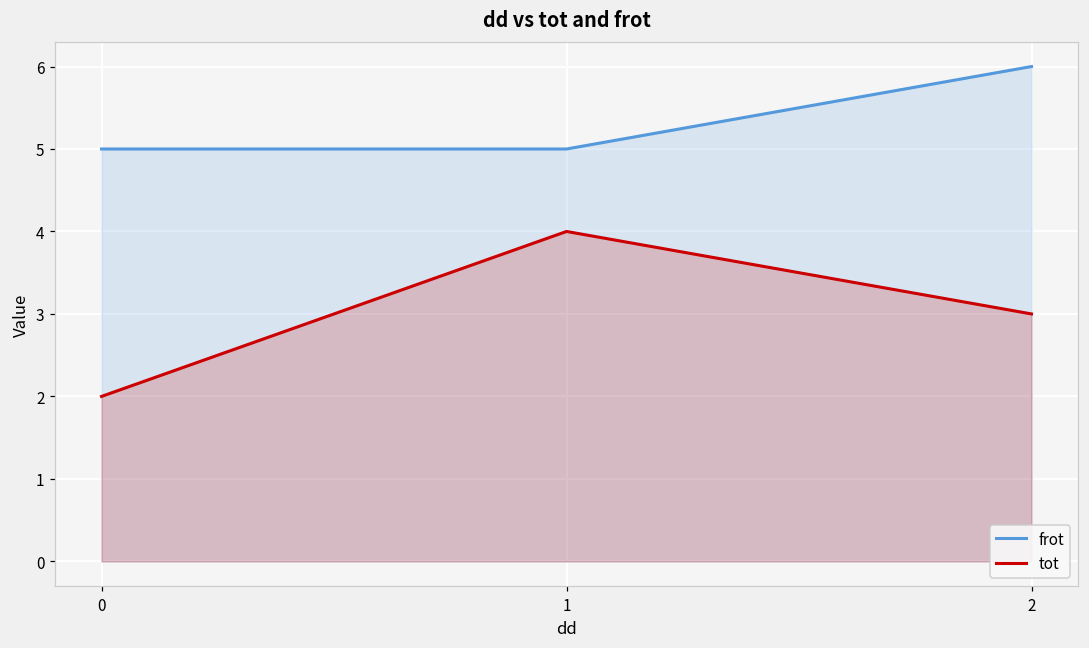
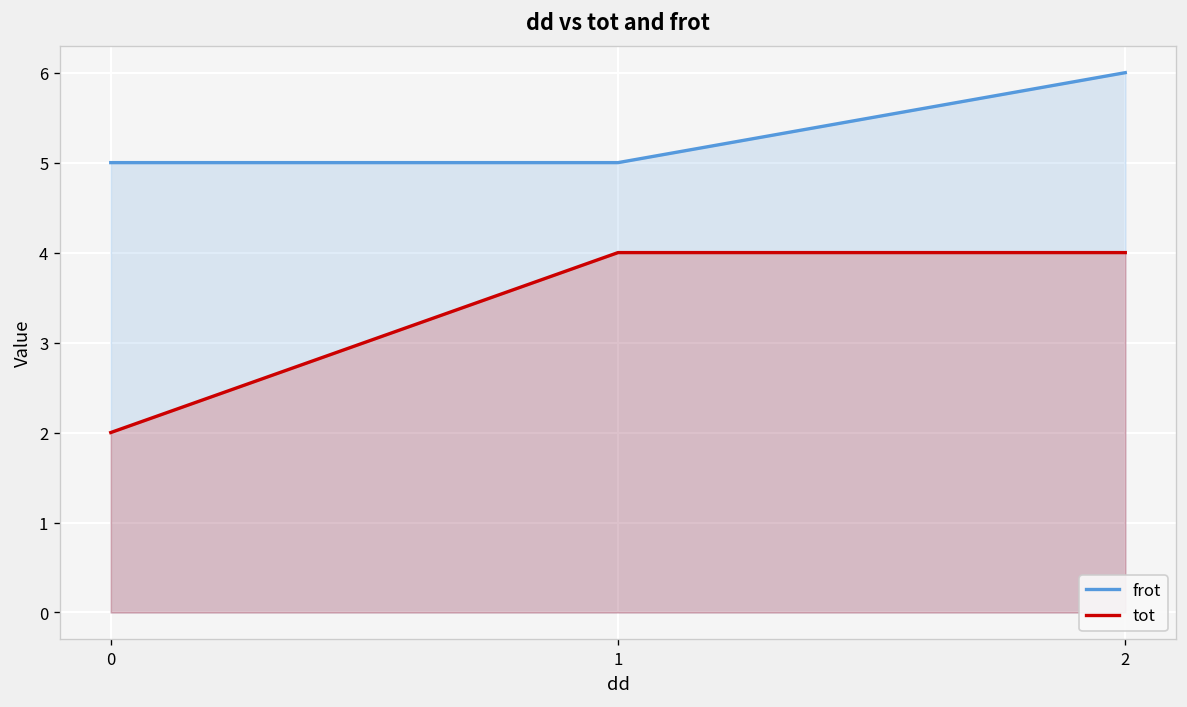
  {
    "frot": {
      "0": 5,
      "1": 5,
      "2": 6
    },
    "tot": {
      "0": 2,
      "1": 4,
-     "2": 3
+     "2": 4
    }
  }
